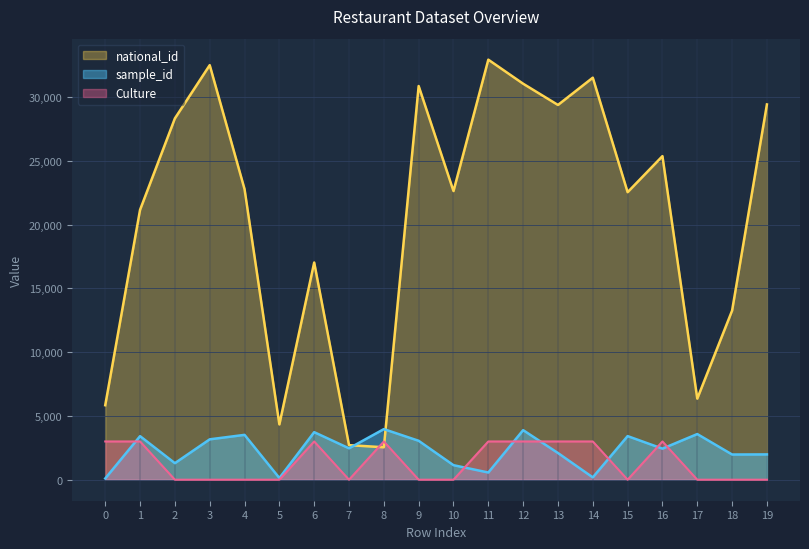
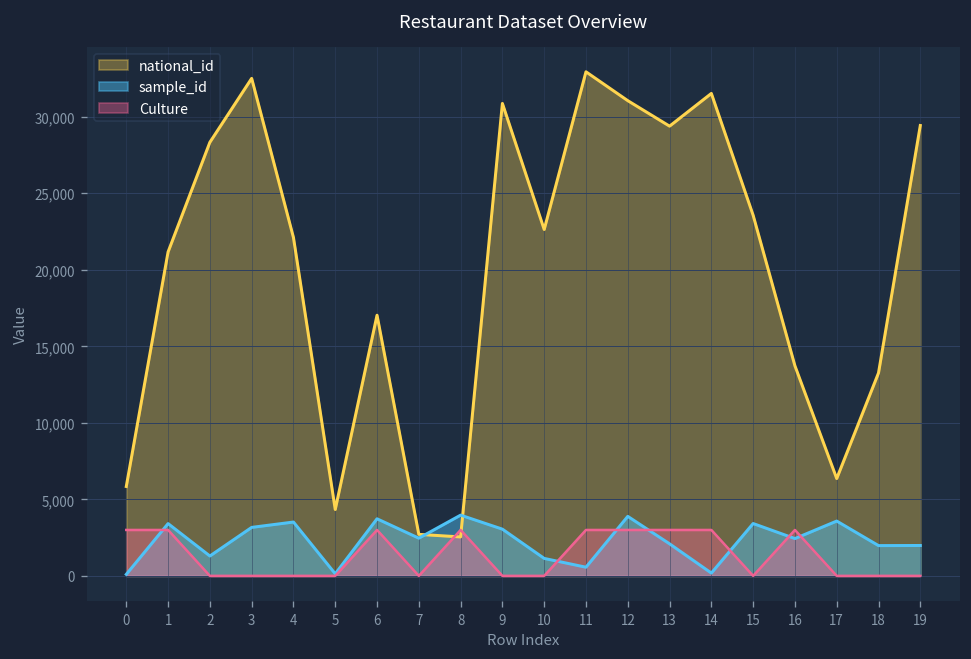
  {
    "national_id": {
      "0": "5,800",
      "1": "21,200",
      "2": "28,300",
      "3": "32,500",
-     "4": "22,800",
+     "4": "22,100",
      "5": "4,300",
      "6": "17,000",
      "7": "2,700",
      "8": "2,500",
      "9": "30,900",
      "10": "22,600",
      "11": "32,900",
      "12": "31,100",
      "13": "29,400",
      "14": "31,500",
-     "15": "22,500",
-     "16": "25,400",
+     "15": "23,600",
+     "16": "13,700",
      "17": "6,400",
      "18": "13,300",
      "19": "29,400"
    },
    "sample_id": {
      "0": "100",
      "1": "3,400",
      "2": "1,300",
      "3": "3,200",
      "4": "3,500",
      "6": "3,700",
      "7": "2,500",
      "8": "4,000",
      "9": "3,100",
      "10": "1,100",
      "11": "600",
      "12": "3,900",
      "13": "2,100",
      "14": "200",
      "15": "3,400",
      "16": "2,400",
      "17": "3,600",
      "18": "2,000",
      "19": "2,000"
    },
    "Culture": {
      "0": "3,000",
      "1": "3,000",
      "2": "0",
      "3": "0",
      "4": "0",
      "6": "3,000",
      "7": "0",
      "8": "3,000",
      "9": "0",
      "10": "0",
      "11": "3,000",
      "12": "3,000",
      "13": "3,000",
      "14": "3,000",
      "15": "0",
      "16": "3,000",
      "17": "0",
      "18": "0",
      "19": "0"
    }
  }
